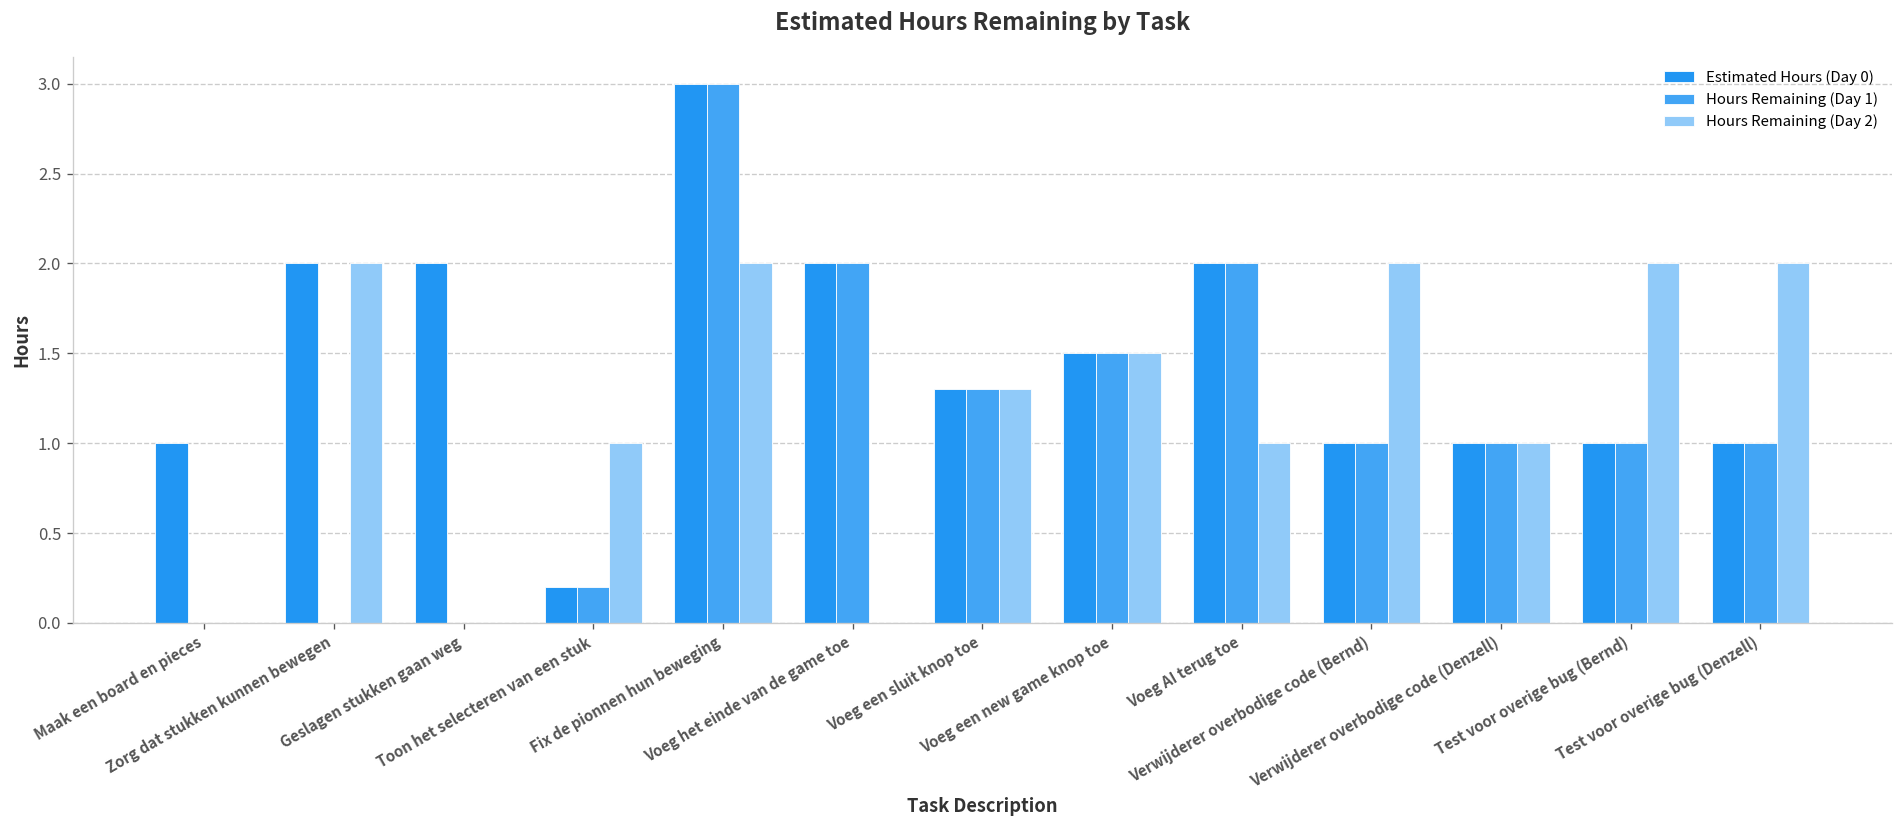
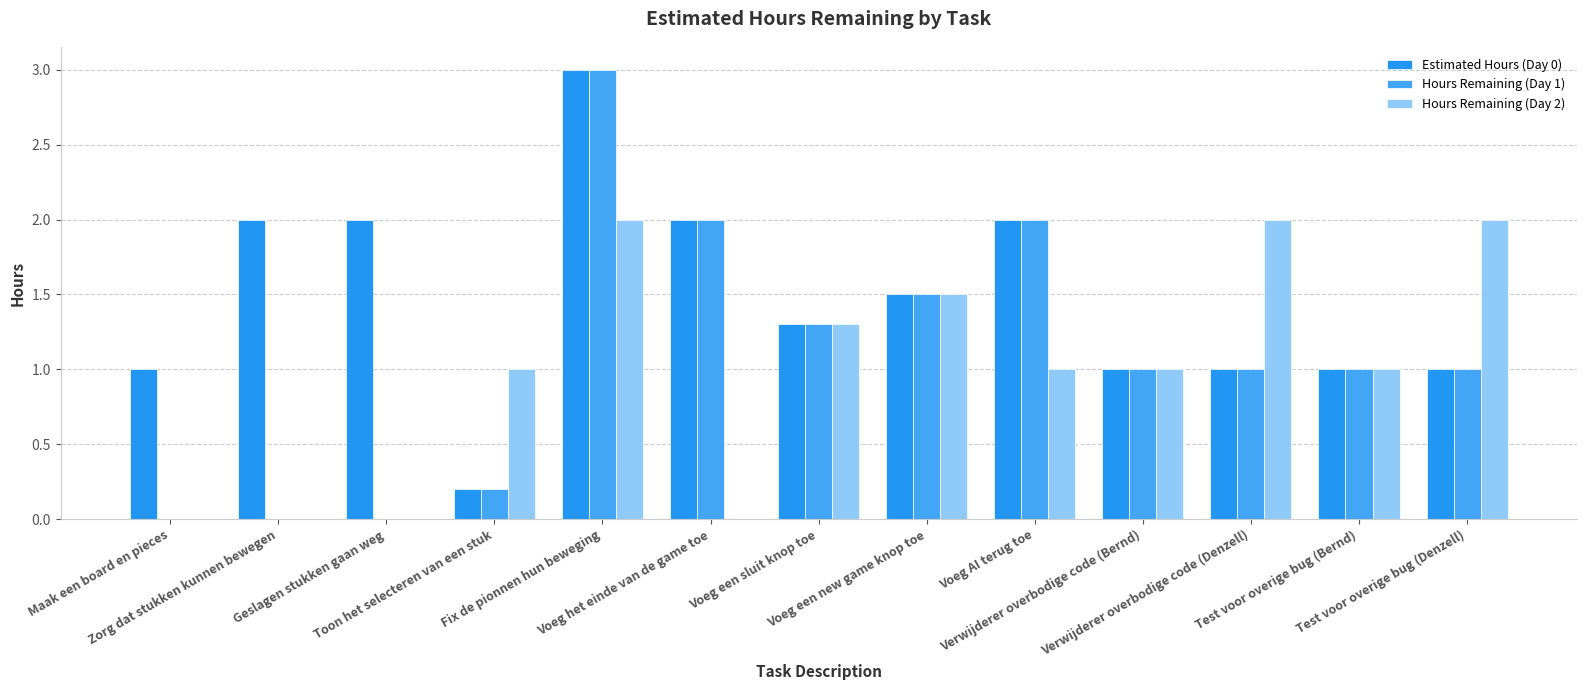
  {
    "Hours Remaining (Day 2)": {
      "Maak een board en pieces": 0,
-     "Zorg dat stukken kunnen bewegen": 2,
+     "Zorg dat stukken kunnen bewegen": 0,
      "Geslagen stukken gaan weg": 0,
      "Toon het selecteren van een stuk": 1,
      "Fix de pionnen hun beweging": 2,
      "Voeg het einde van de game toe": 0,
      "Voeg een sluit knop toe": 1.30,
      "Voeg een new game knop toe": 1.50,
      "Voeg AI terug toe": 1,
-     "Verwijderer overbodige code (Bernd)": 2,
-     "Verwijderer overbodige code (Denzell)": 1,
-     "Test voor overige bug (Bernd)": 2,
+     "Verwijderer overbodige code (Bernd)": 1,
+     "Verwijderer overbodige code (Denzell)": 2,
+     "Test voor overige bug (Bernd)": 1,
      "Test voor overige bug (Denzell)": 2
    }
  }
